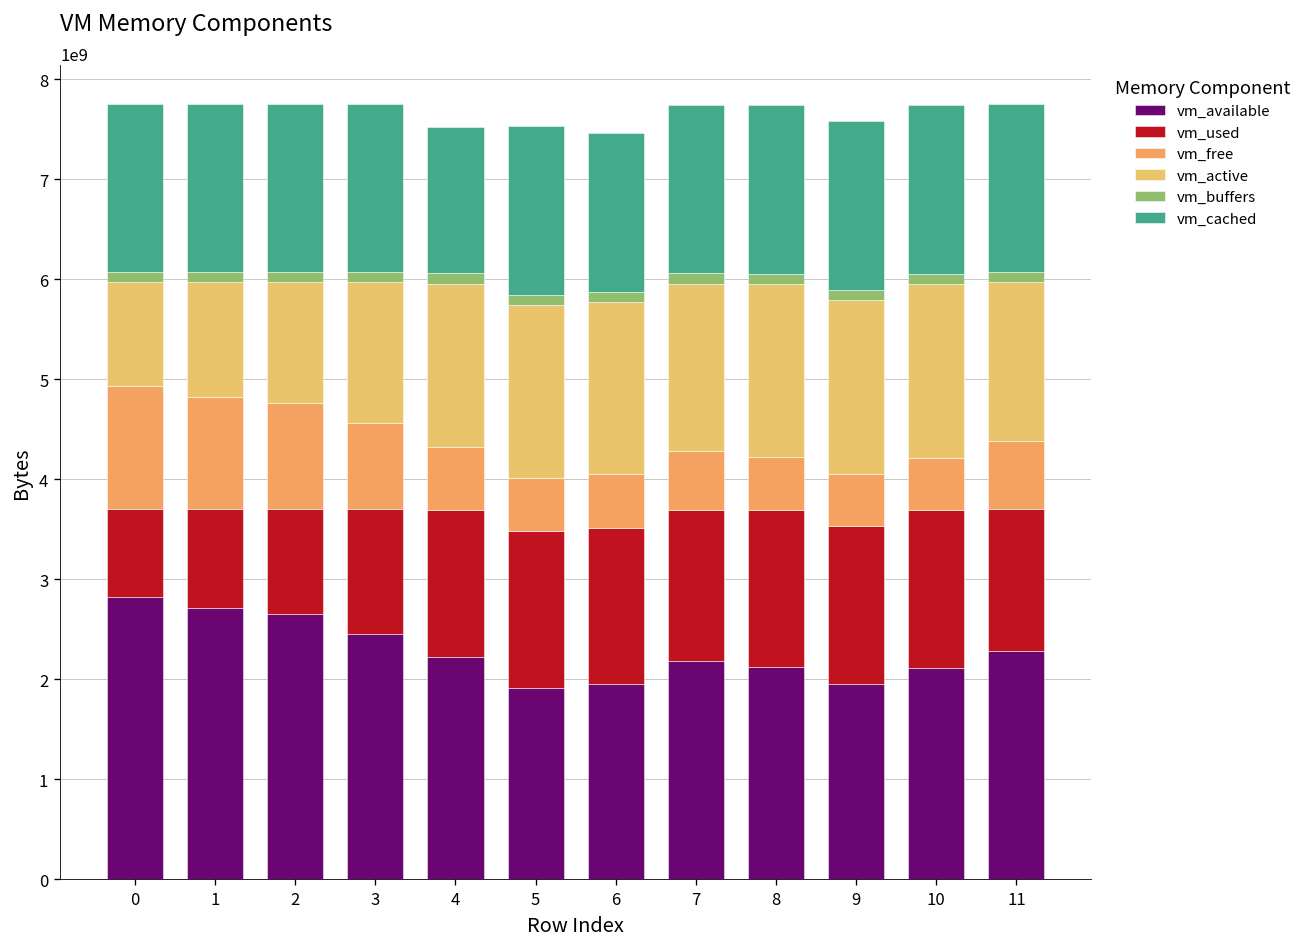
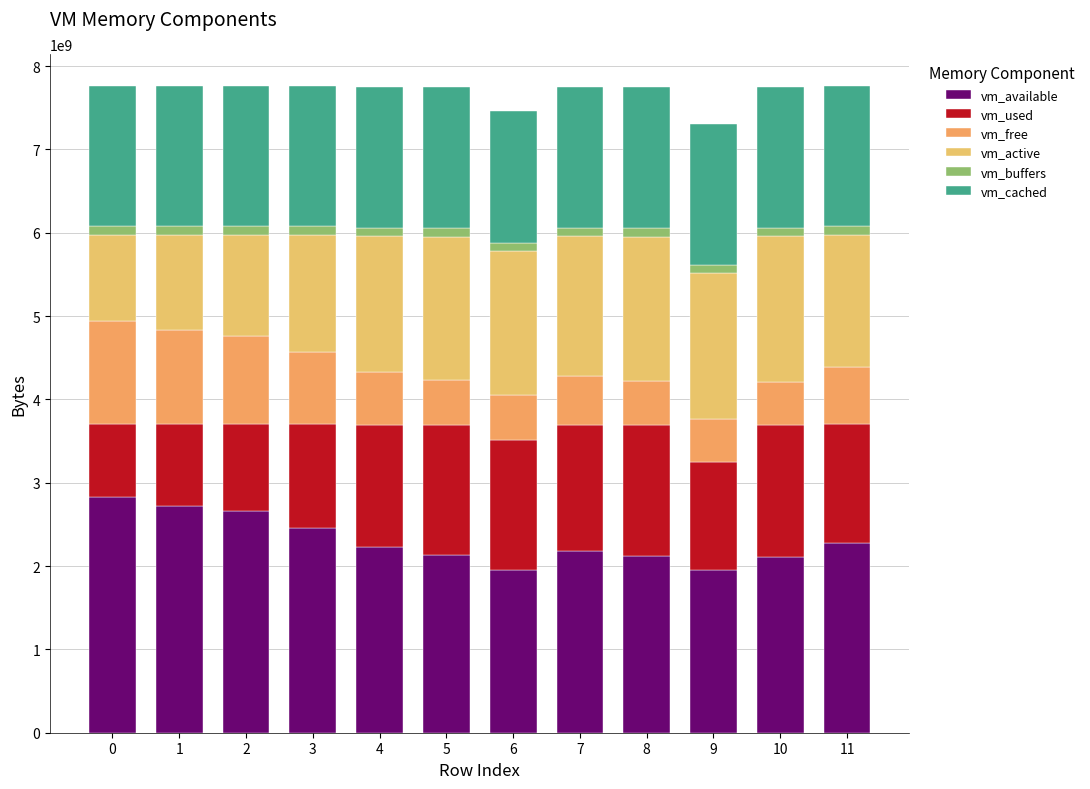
  {
    "vm_available": {
      "0": 2800000000,
      "1": 2700000000,
      "2": 2700000000,
      "3": 2500000000,
      "4": 2200000000,
-     "5": 1900000000,
+     "5": 2100000000,
      "6": 2000000000,
      "7": 2200000000,
      "8": 2100000000,
      "9": 2000000000,
      "10": 2100000000,
      "11": 2300000000
    },
    "vm_used": {
      "0": 900000000,
      "1": 1000000000,
      "2": 1100000000,
      "3": 1200000000,
      "4": 1500000000,
      "5": 1600000000,
      "6": 1600000000,
      "7": 1500000000,
      "8": 1600000000,
-     "9": 1600000000,
+     "9": 1300000000,
      "10": 1600000000,
      "11": 1400000000
    },
    "vm_buffers": {
      "0": 100000000,
      "1": 100000000,
      "2": 100000000,
      "3": 100000000,
      "4": 100000000,
      "5": 100000000,
      "6": 100000000,
      "7": 100000000,
      "8": 100000000,
      "9": 100000000,
      "10": 100000000,
      "11": 100000000
    },
    "vm_cached": {
      "0": 1700000000,
      "1": 1700000000,
      "2": 1700000000,
      "3": 1700000000,
-     "4": 1500000000,
+     "4": 1700000000,
      "5": 1700000000,
      "6": 1600000000,
      "7": 1700000000,
      "8": 1700000000,
      "9": 1700000000,
      "10": 1700000000,
      "11": 1700000000
    }
  }
